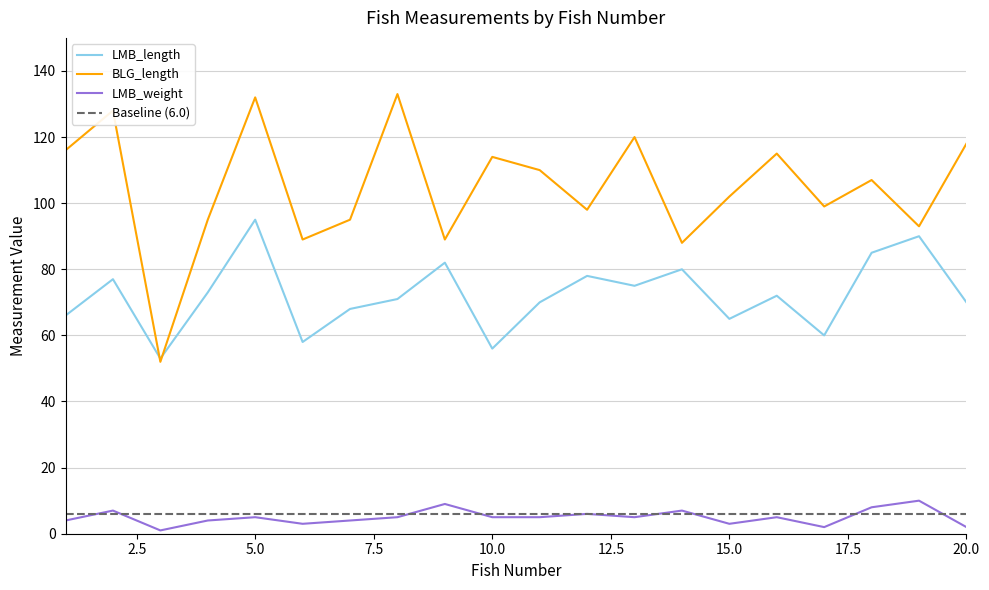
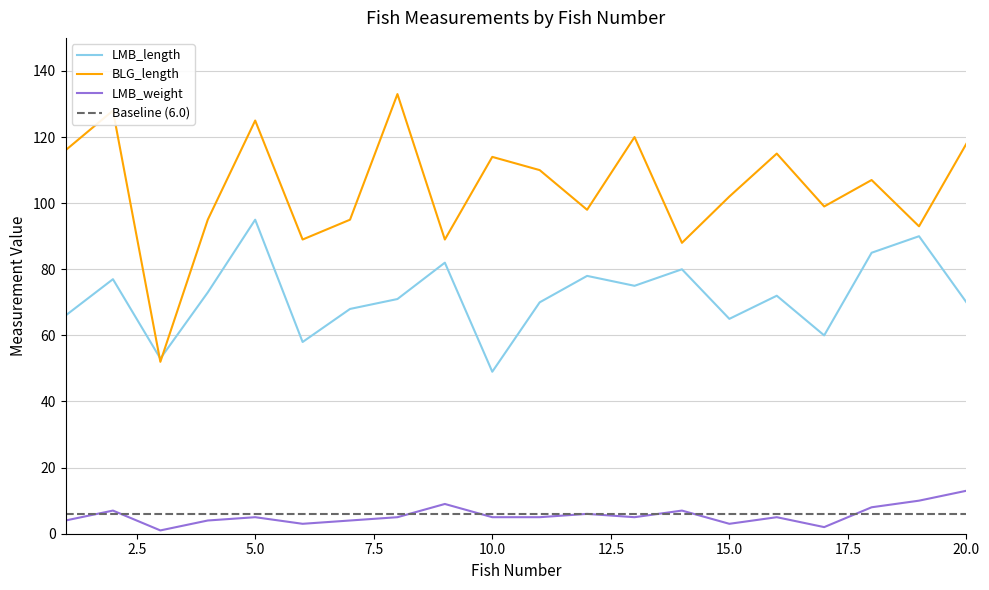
  {
    "LMB_length": {
      "5.0": 95,
-     "10.0": 56,
+     "10.0": 49,
      "15.0": 65,
      "20.0": 70
    },
    "BLG_length": {
-     "5.0": 132,
+     "5.0": 125,
      "10.0": 114,
      "15.0": 102,
      "20.0": 118
    },
    "LMB_weight": {
      "5.0": 5,
      "10.0": 5,
      "15.0": 3,
-     "20.0": 2
+     "20.0": 13
    },
    "Baseline (6.0)": {
      "5.0": 6,
      "10.0": 6,
      "15.0": 6,
      "20.0": 6
    }
  }
